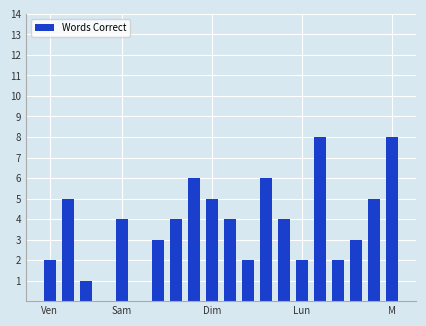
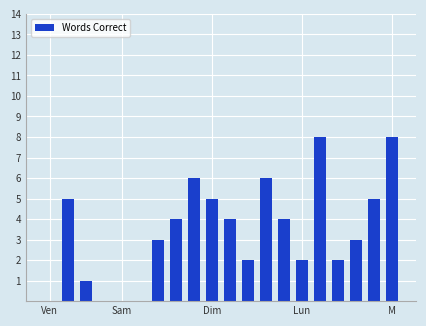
  {
-   "Ven": 2,
-   "Sam": 4,
+   "Ven": 0,
+   "Sam": 0,
    "Dim": 5,
    "Lun": 2,
    "M": 8
  }
